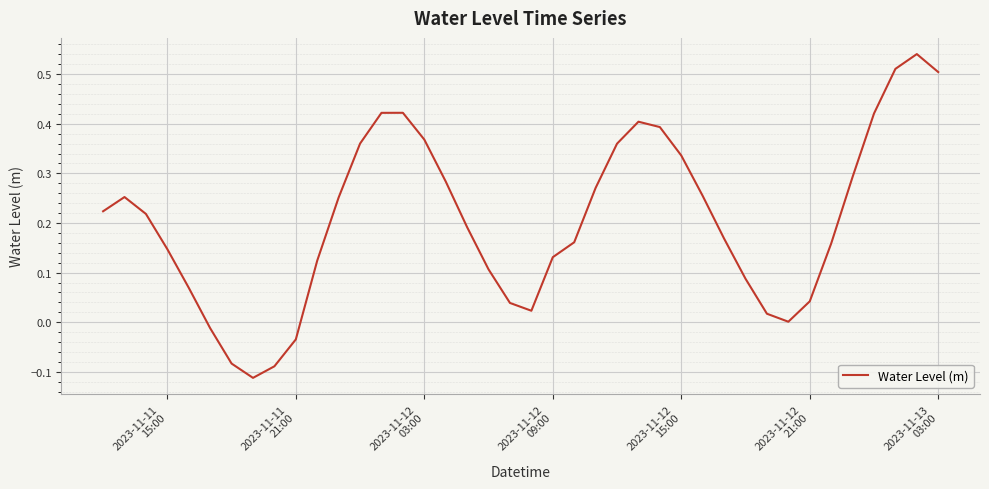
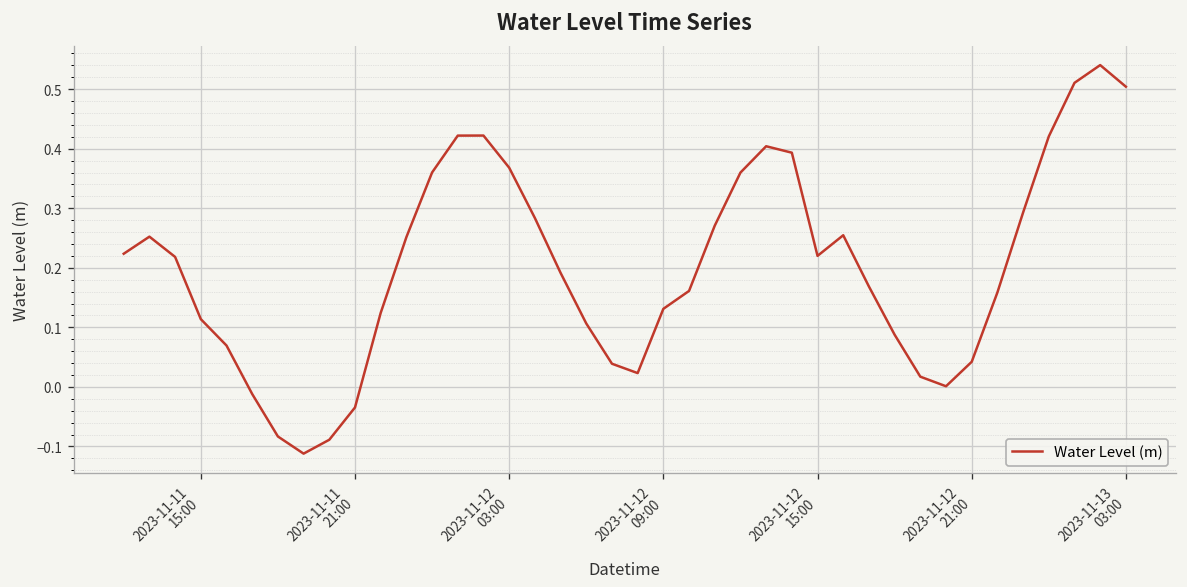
  {
-   "2023-11-11 15:00": 0.15,
+   "2023-11-11 15:00": 0.11,
    "2023-11-11 21:00": -0.03,
    "2023-11-12 03:00": 0.37,
    "2023-11-12 09:00": 0.13,
-   "2023-11-12 15:00": 0.34,
+   "2023-11-12 15:00": 0.22,
    "2023-11-12 21:00": 0.04,
    "2023-11-13 03:00": 0.50
  }
